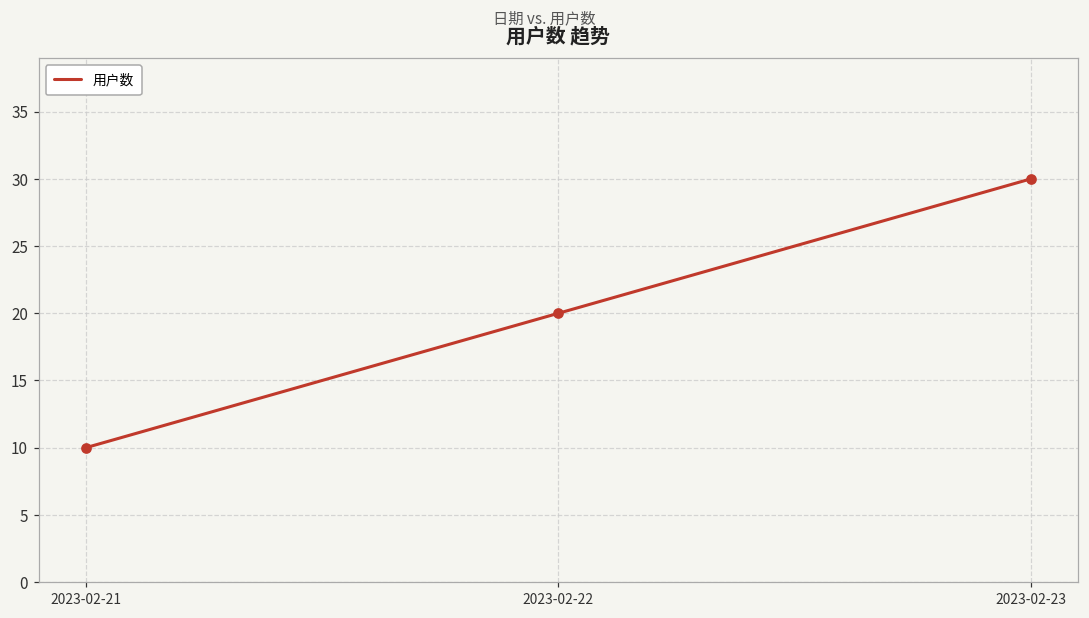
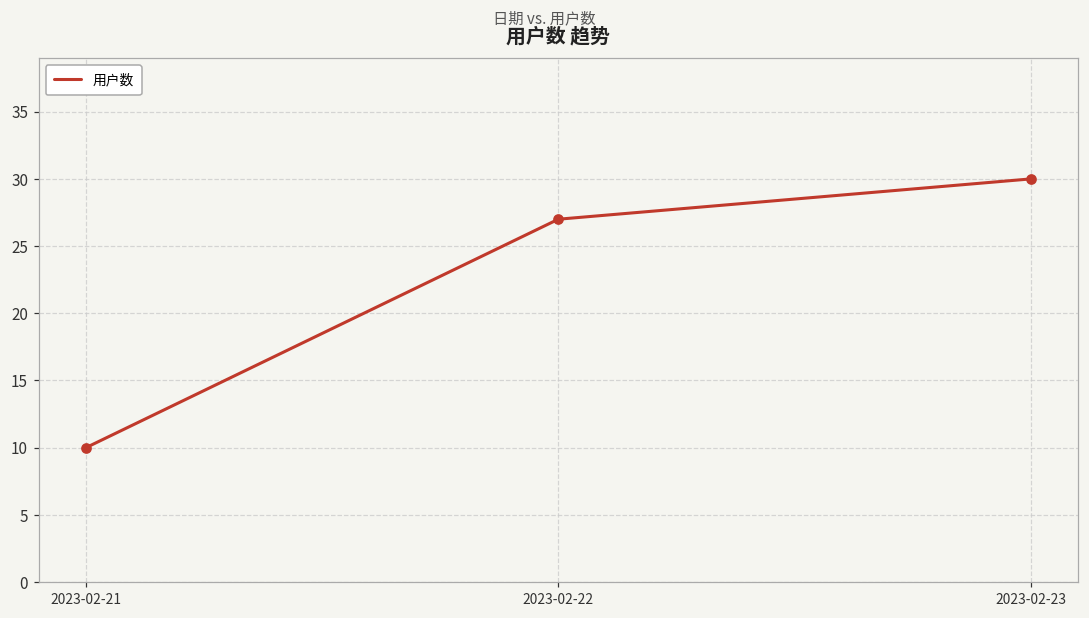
  {
    "2023-02-21": 10,
-   "2023-02-22": 20,
+   "2023-02-22": 27,
    "2023-02-23": 30
  }
